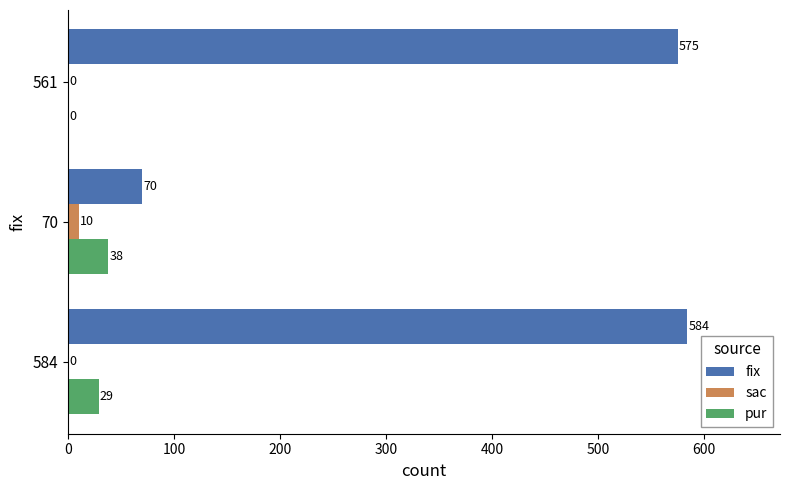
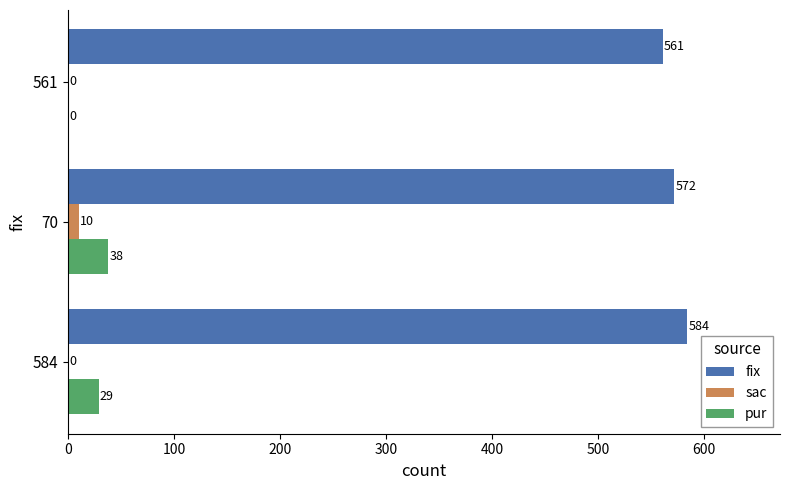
  {
    "fix": {
-     "561": 575,
-     "70": 70,
+     "561": 561,
+     "70": 572,
      "584": 584
    },
    "sac": {
      "561": 0,
      "70": 10,
      "584": 0
    },
    "pur": {
      "561": 0,
      "70": 38,
      "584": 29
    }
  }
